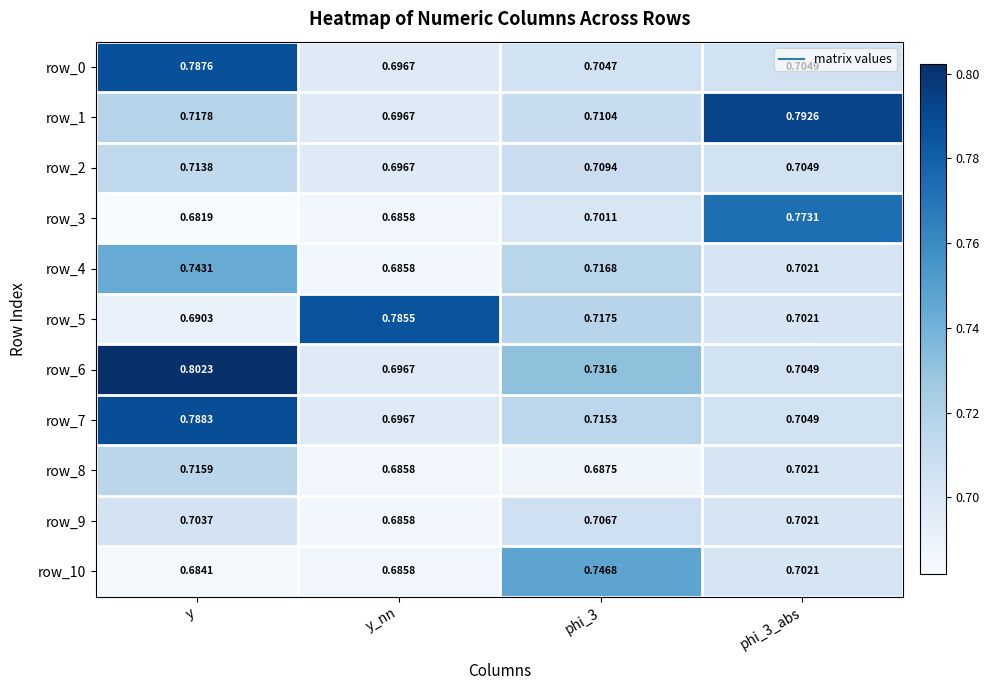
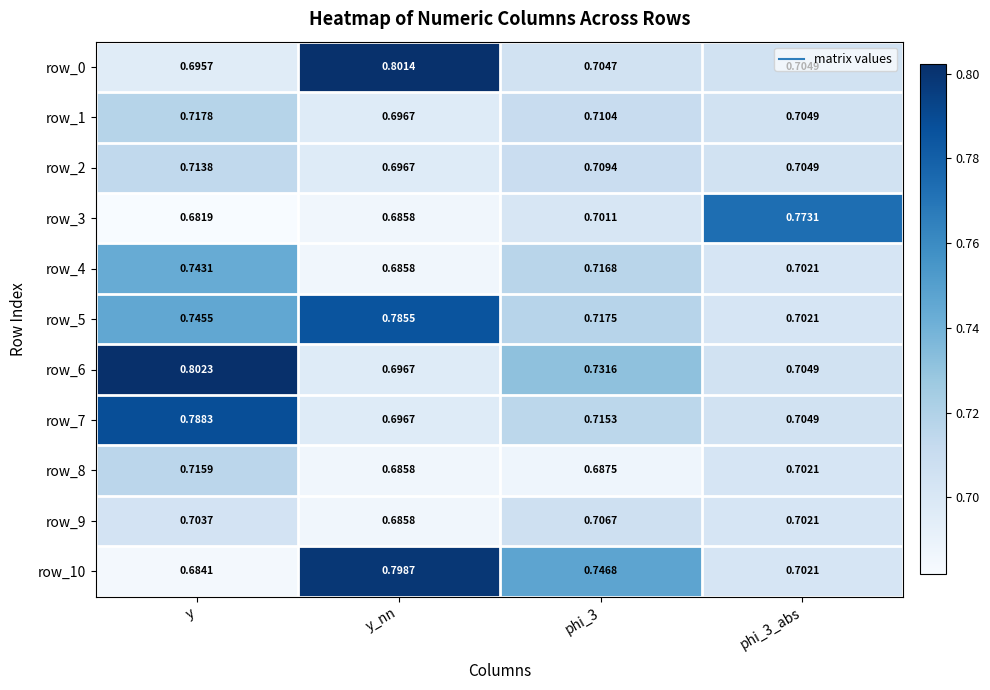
  {
    "row_0": {
-     "y": 0.7876,
-     "y_nn": 0.6967,
+     "y": 0.6957,
+     "y_nn": 0.8014,
      "phi_3": 0.7047
    },
    "row_1": {
      "y": 0.7178,
      "y_nn": 0.6967,
      "phi_3": 0.7104,
-     "phi_3_abs": 0.7926
+     "phi_3_abs": 0.7049
    },
    "row_2": {
      "y": 0.7138,
      "y_nn": 0.6967,
      "phi_3": 0.7094,
      "phi_3_abs": 0.7049
    },
    "row_3": {
      "y": 0.6819,
      "y_nn": 0.6858,
      "phi_3": 0.7011,
      "phi_3_abs": 0.7731
    },
    "row_4": {
      "y": 0.7431,
      "y_nn": 0.6858,
      "phi_3": 0.7168,
      "phi_3_abs": 0.7021
    },
    "row_5": {
-     "y": 0.6903,
+     "y": 0.7455,
      "y_nn": 0.7855,
      "phi_3": 0.7175,
      "phi_3_abs": 0.7021
    },
    "row_6": {
      "y": 0.8023,
      "y_nn": 0.6967,
      "phi_3": 0.7316,
      "phi_3_abs": 0.7049
    },
    "row_7": {
      "y": 0.7883,
      "y_nn": 0.6967,
      "phi_3": 0.7153,
      "phi_3_abs": 0.7049
    },
    "row_8": {
      "y": 0.7159,
      "y_nn": 0.6858,
      "phi_3": 0.6875,
      "phi_3_abs": 0.7021
    },
    "row_9": {
      "y": 0.7037,
      "y_nn": 0.6858,
      "phi_3": 0.7067,
      "phi_3_abs": 0.7021
    },
    "row_10": {
      "y": 0.6841,
-     "y_nn": 0.6858,
+     "y_nn": 0.7987,
      "phi_3": 0.7468,
      "phi_3_abs": 0.7021
    }
  }
